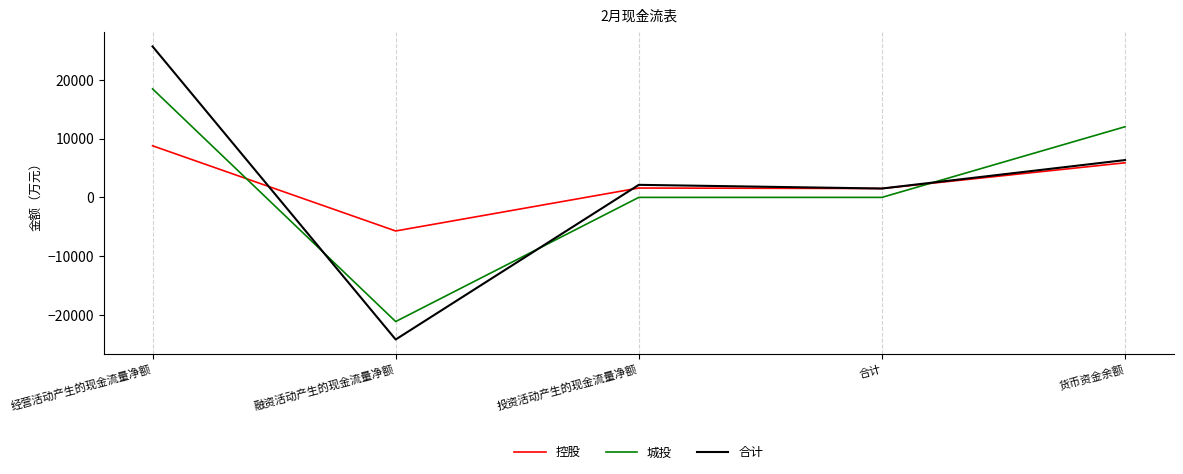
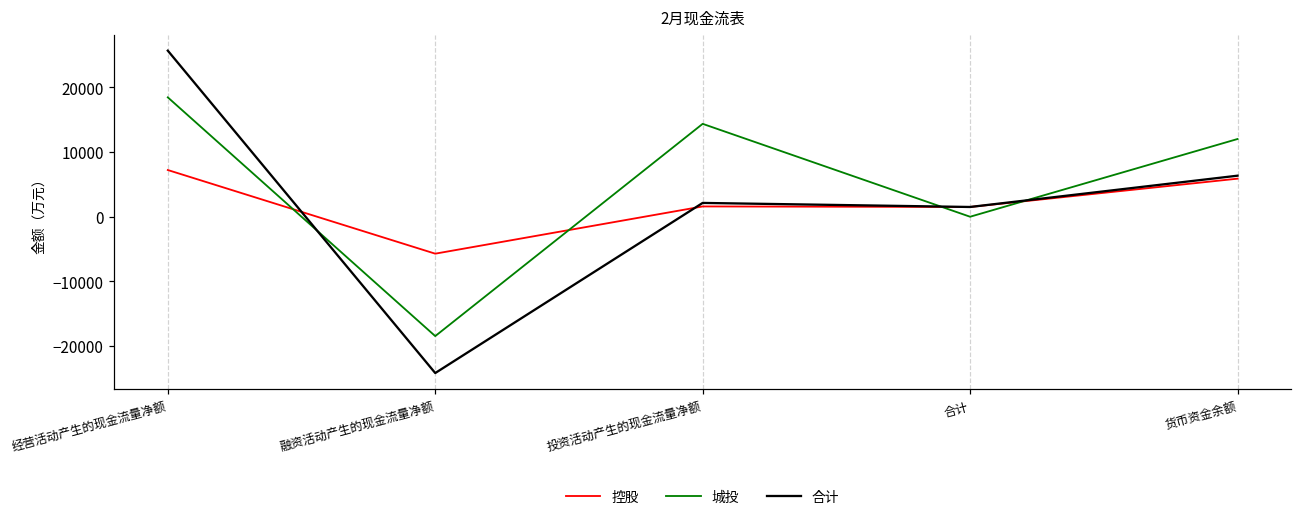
  {
    "控股": {
-     "经营活动产生的现金流量净额": 9000,
+     "经营活动产生的现金流量净额": 7000,
      "融资活动产生的现金流量净额": -6000,
      "投资活动产生的现金流量净额": 2000,
      "货币资金余额": 6000
    },
    "城投": {
      "经营活动产生的现金流量净额": 18000,
-     "融资活动产生的现金流量净额": -21000,
-     "投资活动产生的现金流量净额": 0,
+     "融资活动产生的现金流量净额": -18000,
+     "投资活动产生的现金流量净额": 14000,
      "合计": 0,
      "货币资金余额": 12000
    },
    "合计": {
      "经营活动产生的现金流量净额": 26000,
      "融资活动产生的现金流量净额": -24000,
      "投资活动产生的现金流量净额": 2000,
      "货币资金余额": 6000
    }
  }
